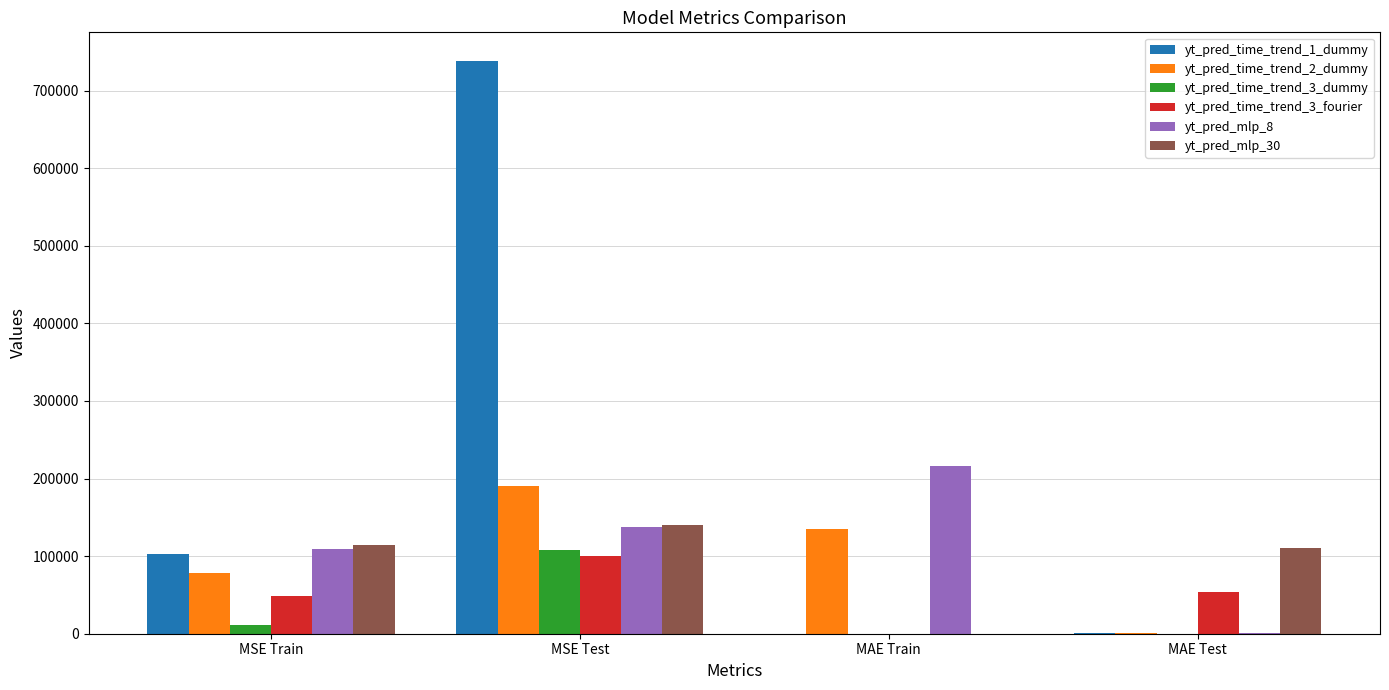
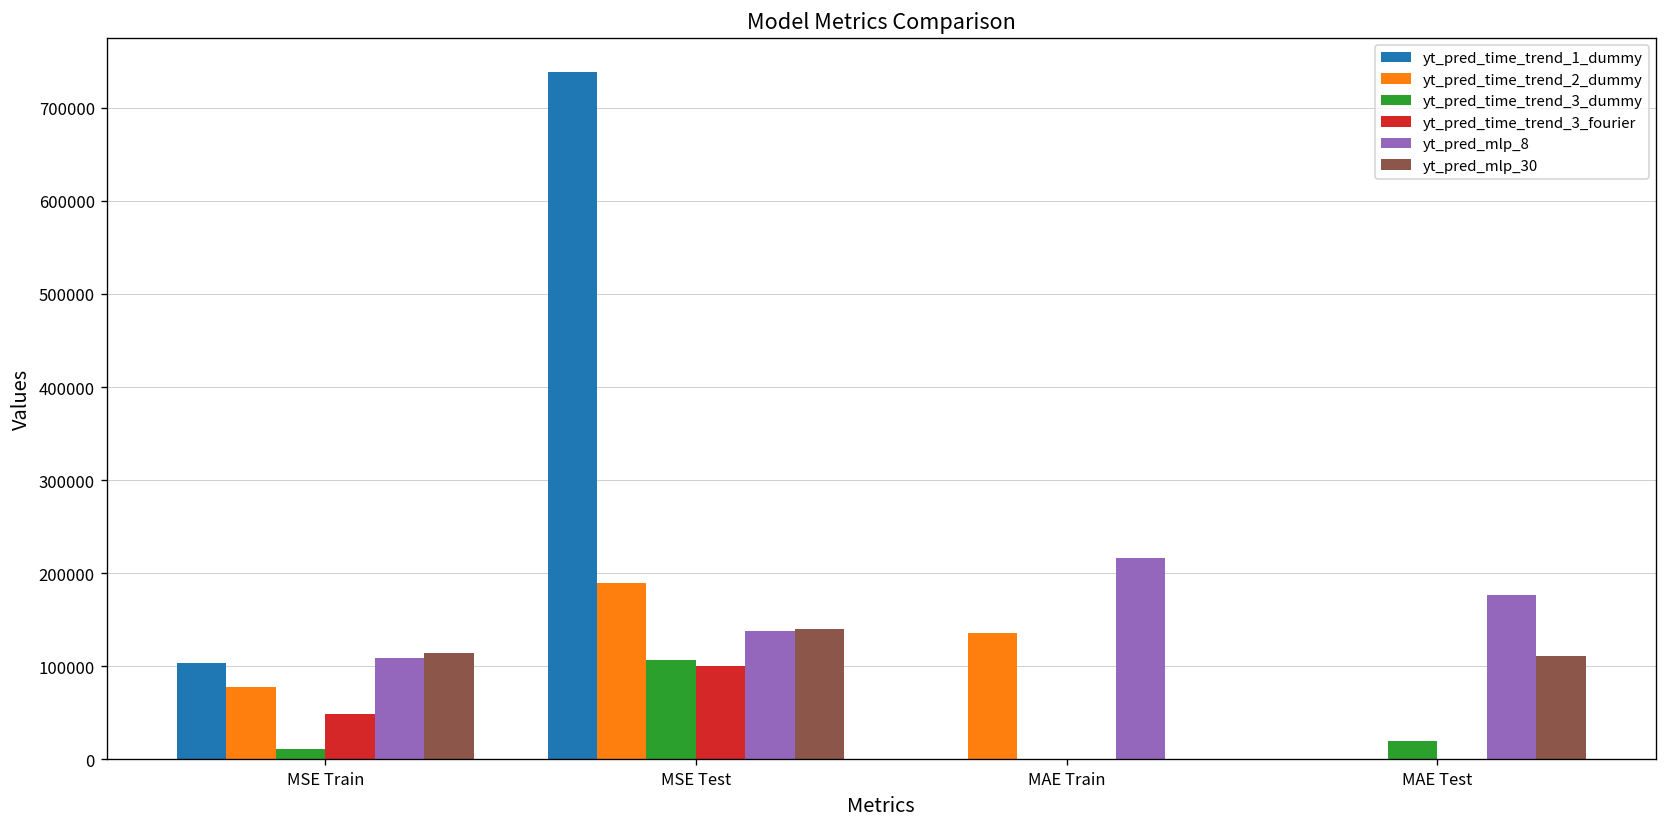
  {
    "yt_pred_time_trend_1_dummy": {
      "MSE Train": 100000,
      "MSE Test": 740000
    },
    "yt_pred_time_trend_2_dummy": {
      "MSE Train": 80000,
      "MSE Test": 190000,
      "MAE Train": 140000
    },
    "yt_pred_time_trend_3_dummy": {
      "MSE Train": 10000,
      "MSE Test": 110000,
-     "MAE Test": 0
+     "MAE Test": 20000
    },
    "yt_pred_time_trend_3_fourier": {
      "MSE Train": 50000,
      "MSE Test": 100000,
-     "MAE Test": 50000
+     "MAE Test": 0
    },
    "yt_pred_mlp_8": {
      "MSE Train": 110000,
      "MSE Test": 140000,
      "MAE Train": 220000,
-     "MAE Test": 0
+     "MAE Test": 180000
    },
    "yt_pred_mlp_30": {
      "MSE Train": 110000,
      "MSE Test": 140000,
      "MAE Test": 110000
    }
  }
